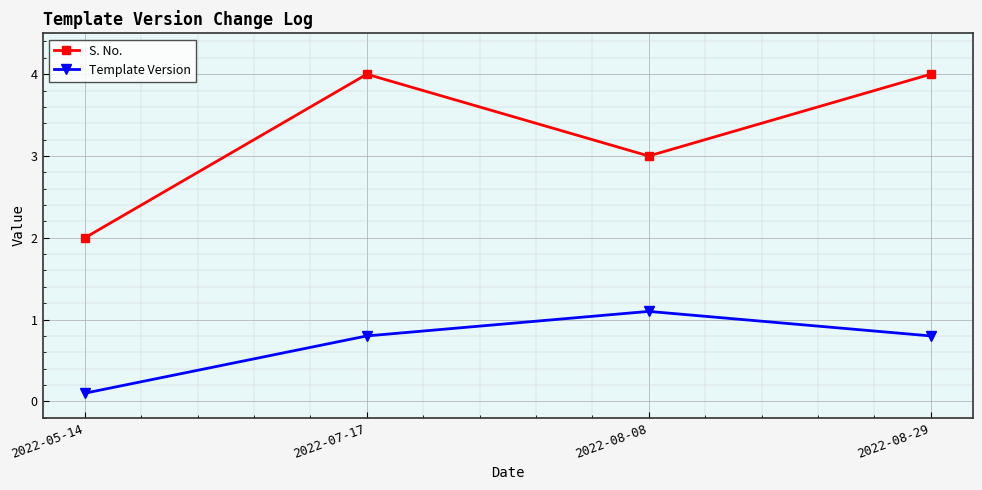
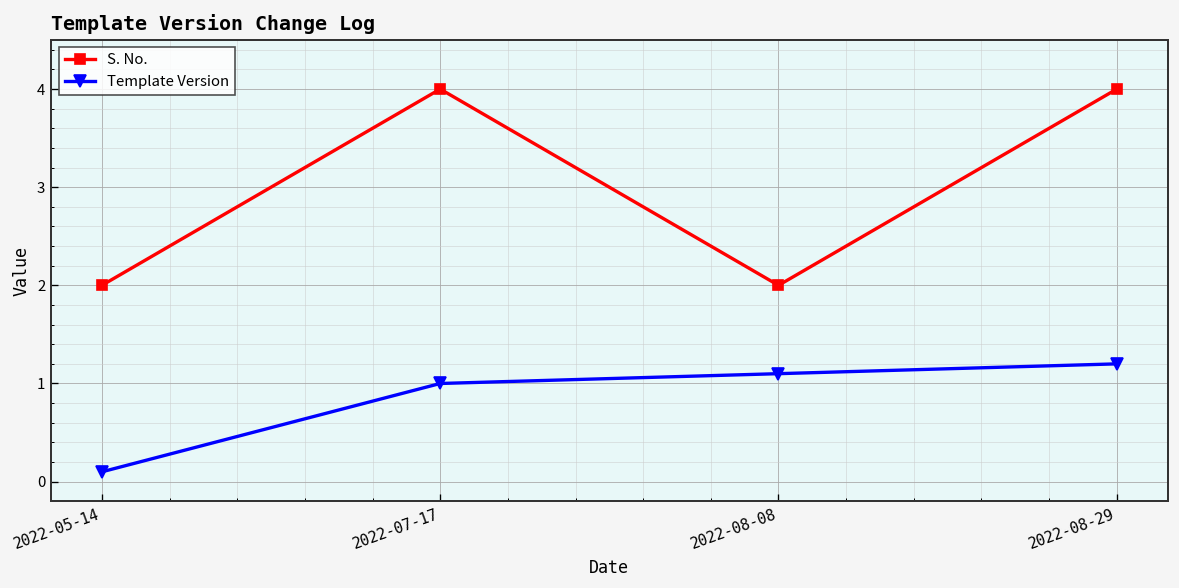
  {
    "S. No.": {
      "2022-05-14": 2,
      "2022-07-17": 4,
-     "2022-08-08": 3,
+     "2022-08-08": 2,
      "2022-08-29": 4
    },
    "Template Version": {
      "2022-05-14": 0.1,
-     "2022-07-17": 0.8,
+     "2022-07-17": 1.0,
      "2022-08-08": 1.1,
-     "2022-08-29": 0.8
+     "2022-08-29": 1.2
    }
  }
